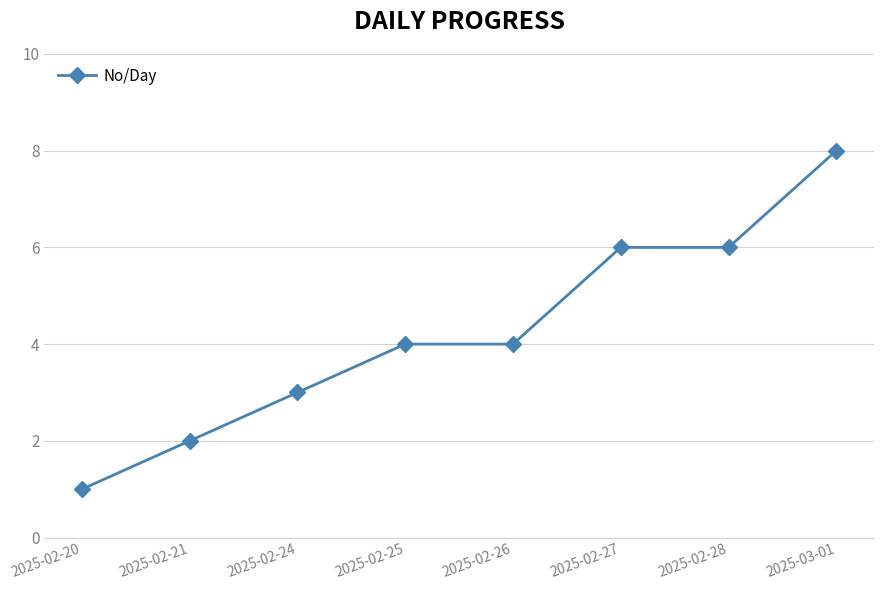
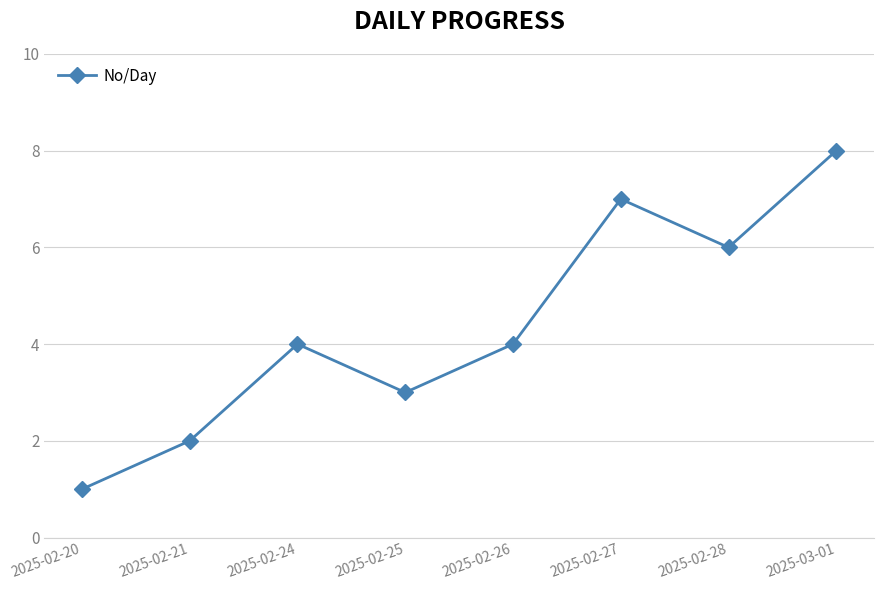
  {
    "2025-02-20": 1,
    "2025-02-21": 2,
-   "2025-02-24": 3,
-   "2025-02-25": 4,
+   "2025-02-24": 4,
+   "2025-02-25": 3,
    "2025-02-26": 4,
-   "2025-02-27": 6,
+   "2025-02-27": 7,
    "2025-02-28": 6,
    "2025-03-01": 8
  }
